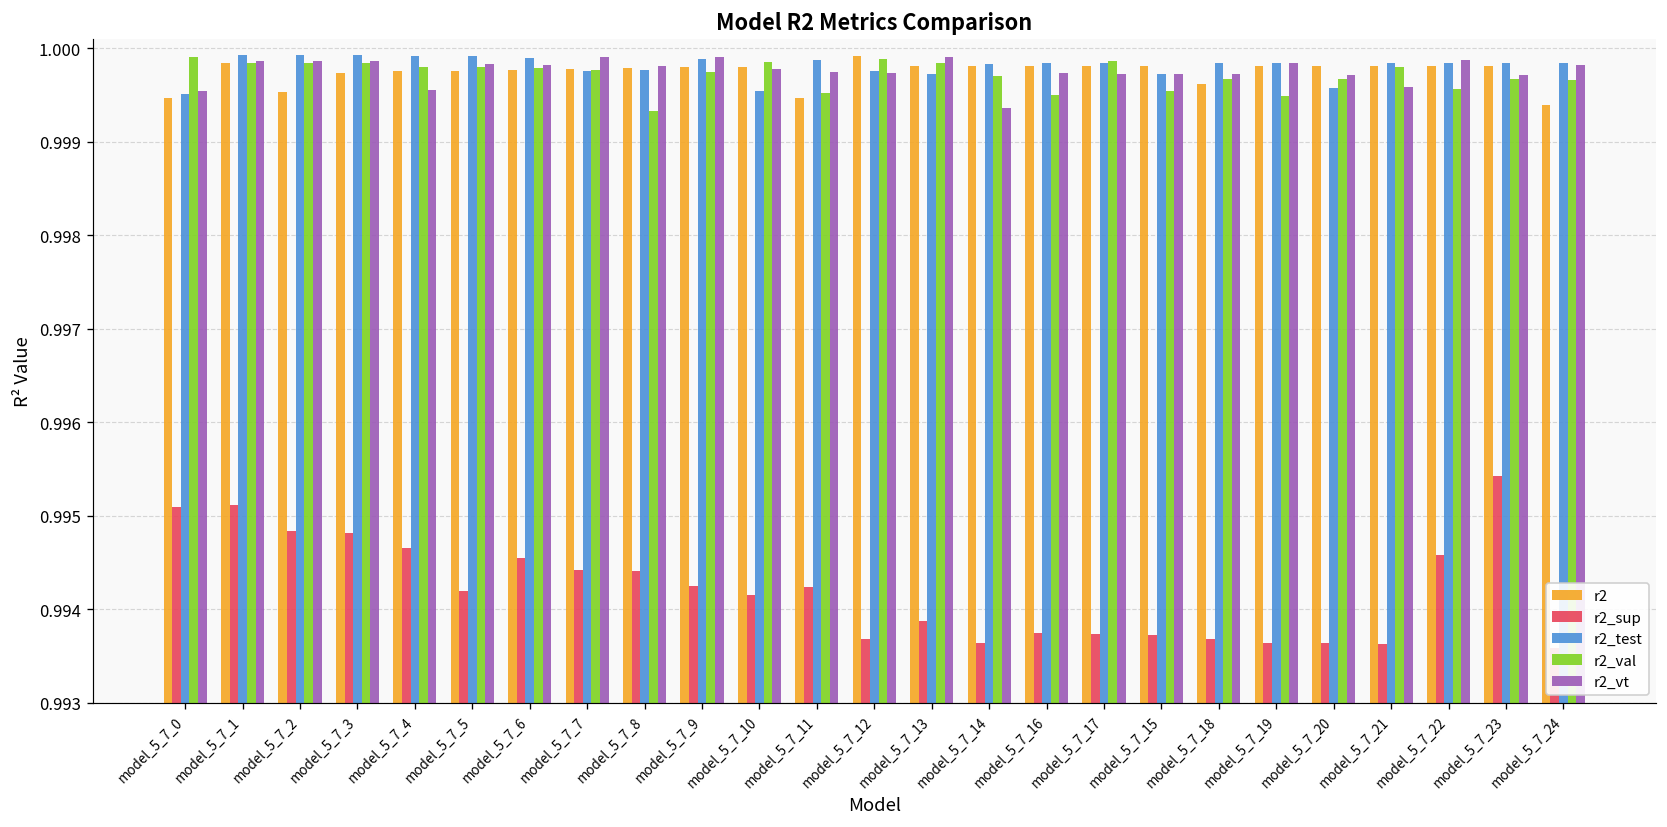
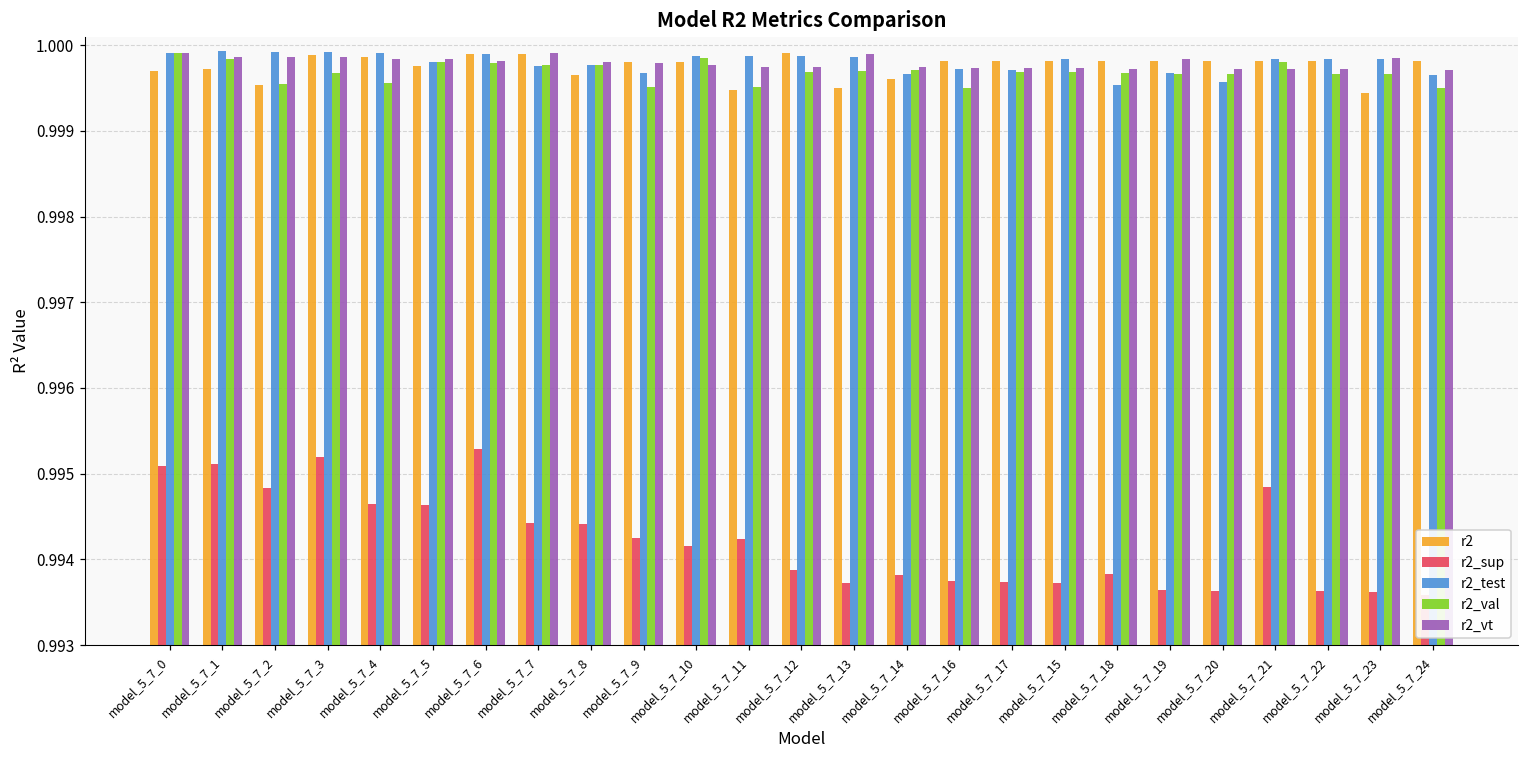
  {
    "r2": {
-     "model_5_7_0": 0.9995,
-     "model_5_7_1": 0.9998,
+     "model_5_7_0": 0.9997,
+     "model_5_7_1": 0.9997,
      "model_5_7_2": 0.9995,
-     "model_5_7_3": 0.9997,
-     "model_5_7_4": 0.9998,
+     "model_5_7_3": 0.9999,
+     "model_5_7_4": 0.9999,
      "model_5_7_5": 0.9998,
-     "model_5_7_6": 0.9998,
-     "model_5_7_7": 0.9998,
-     "model_5_7_8": 0.9998,
+     "model_5_7_6": 0.9999,
+     "model_5_7_7": 0.9999,
+     "model_5_7_8": 0.9997,
      "model_5_7_9": 0.9998,
      "model_5_7_10": 0.9998,
      "model_5_7_11": 0.9995,
      "model_5_7_12": 0.9999,
-     "model_5_7_13": 0.9998,
-     "model_5_7_14": 0.9998,
+     "model_5_7_13": 0.9995,
+     "model_5_7_14": 0.9996,
      "model_5_7_16": 0.9998,
      "model_5_7_17": 0.9998,
      "model_5_7_15": 0.9998,
-     "model_5_7_18": 0.9996,
+     "model_5_7_18": 0.9998,
      "model_5_7_19": 0.9998,
      "model_5_7_20": 0.9998,
      "model_5_7_21": 0.9998,
      "model_5_7_22": 0.9998,
-     "model_5_7_23": 0.9998,
-     "model_5_7_24": 0.9994
+     "model_5_7_23": 0.9994,
+     "model_5_7_24": 0.9998
    },
    "r2_sup": {
      "model_5_7_0": 0.9951,
      "model_5_7_1": 0.9951,
      "model_5_7_2": 0.9948,
-     "model_5_7_3": 0.9948,
+     "model_5_7_3": 0.9952,
      "model_5_7_4": 0.9946,
-     "model_5_7_5": 0.9942,
-     "model_5_7_6": 0.9945,
+     "model_5_7_5": 0.9946,
+     "model_5_7_6": 0.9953,
      "model_5_7_7": 0.9944,
      "model_5_7_8": 0.9944,
      "model_5_7_9": 0.9942,
      "model_5_7_10": 0.9942,
      "model_5_7_11": 0.9942,
-     "model_5_7_12": 0.9937,
-     "model_5_7_13": 0.9939,
-     "model_5_7_14": 0.9936,
+     "model_5_7_12": 0.9939,
+     "model_5_7_13": 0.9937,
+     "model_5_7_14": 0.9938,
      "model_5_7_16": 0.9937,
      "model_5_7_17": 0.9937,
      "model_5_7_15": 0.9937,
-     "model_5_7_18": 0.9937,
+     "model_5_7_18": 0.9938,
      "model_5_7_19": 0.9936,
      "model_5_7_20": 0.9936,
-     "model_5_7_21": 0.9936,
-     "model_5_7_22": 0.9946,
-     "model_5_7_23": 0.9954
+     "model_5_7_21": 0.9948,
+     "model_5_7_22": 0.9936,
+     "model_5_7_23": 0.9936
    },
    "r2_test": {
-     "model_5_7_0": 0.9995,
+     "model_5_7_0": 0.9999,
      "model_5_7_1": 0.9999,
      "model_5_7_2": 0.9999,
      "model_5_7_3": 0.9999,
      "model_5_7_4": 0.9999,
-     "model_5_7_5": 0.9999,
+     "model_5_7_5": 0.9998,
      "model_5_7_6": 0.9999,
      "model_5_7_7": 0.9998,
      "model_5_7_8": 0.9998,
-     "model_5_7_9": 0.9999,
-     "model_5_7_10": 0.9995,
+     "model_5_7_9": 0.9997,
+     "model_5_7_10": 0.9999,
      "model_5_7_11": 0.9999,
-     "model_5_7_12": 0.9998,
-     "model_5_7_13": 0.9997,
-     "model_5_7_14": 0.9998,
-     "model_5_7_16": 0.9998,
-     "model_5_7_17": 0.9998,
-     "model_5_7_15": 0.9997,
-     "model_5_7_18": 0.9998,
-     "model_5_7_19": 0.9998,
+     "model_5_7_12": 0.9999,
+     "model_5_7_13": 0.9999,
+     "model_5_7_14": 0.9997,
+     "model_5_7_16": 0.9997,
+     "model_5_7_17": 0.9997,
+     "model_5_7_15": 0.9998,
+     "model_5_7_18": 0.9995,
+     "model_5_7_19": 0.9997,
      "model_5_7_20": 0.9996,
      "model_5_7_21": 0.9998,
      "model_5_7_22": 0.9998,
      "model_5_7_23": 0.9998,
-     "model_5_7_24": 0.9998
+     "model_5_7_24": 0.9997
    },
    "r2_val": {
      "model_5_7_0": 0.9999,
      "model_5_7_1": 0.9998,
-     "model_5_7_2": 0.9998,
-     "model_5_7_3": 0.9998,
-     "model_5_7_4": 0.9998,
+     "model_5_7_2": 0.9995,
+     "model_5_7_3": 0.9997,
+     "model_5_7_4": 0.9996,
      "model_5_7_5": 0.9998,
      "model_5_7_6": 0.9998,
      "model_5_7_7": 0.9998,
-     "model_5_7_8": 0.9993,
-     "model_5_7_9": 0.9997,
+     "model_5_7_8": 0.9998,
+     "model_5_7_9": 0.9995,
      "model_5_7_10": 0.9999,
      "model_5_7_11": 0.9995,
-     "model_5_7_12": 0.9999,
-     "model_5_7_13": 0.9998,
+     "model_5_7_12": 0.9997,
+     "model_5_7_13": 0.9997,
      "model_5_7_14": 0.9997,
      "model_5_7_16": 0.9995,
-     "model_5_7_17": 0.9999,
-     "model_5_7_15": 0.9995,
+     "model_5_7_17": 0.9997,
+     "model_5_7_15": 0.9997,
      "model_5_7_18": 0.9997,
-     "model_5_7_19": 0.9995,
+     "model_5_7_19": 0.9997,
      "model_5_7_20": 0.9997,
      "model_5_7_21": 0.9998,
-     "model_5_7_22": 0.9996,
+     "model_5_7_22": 0.9997,
      "model_5_7_23": 0.9997,
-     "model_5_7_24": 0.9997
+     "model_5_7_24": 0.9995
    },
    "r2_vt": {
-     "model_5_7_0": 0.9995,
+     "model_5_7_0": 0.9999,
      "model_5_7_1": 0.9999,
      "model_5_7_2": 0.9999,
      "model_5_7_3": 0.9999,
-     "model_5_7_4": 0.9996,
+     "model_5_7_4": 0.9998,
      "model_5_7_5": 0.9998,
      "model_5_7_6": 0.9998,
      "model_5_7_7": 0.9999,
      "model_5_7_8": 0.9998,
-     "model_5_7_9": 0.9999,
+     "model_5_7_9": 0.9998,
      "model_5_7_10": 0.9998,
      "model_5_7_11": 0.9997,
      "model_5_7_12": 0.9997,
      "model_5_7_13": 0.9999,
-     "model_5_7_14": 0.9994,
+     "model_5_7_14": 0.9997,
      "model_5_7_16": 0.9997,
      "model_5_7_17": 0.9997,
      "model_5_7_15": 0.9997,
      "model_5_7_18": 0.9997,
      "model_5_7_19": 0.9998,
      "model_5_7_20": 0.9997,
-     "model_5_7_21": 0.9996,
-     "model_5_7_22": 0.9999,
-     "model_5_7_23": 0.9997,
-     "model_5_7_24": 0.9998
+     "model_5_7_21": 0.9997,
+     "model_5_7_22": 0.9997,
+     "model_5_7_23": 0.9998,
+     "model_5_7_24": 0.9997
    }
  }
